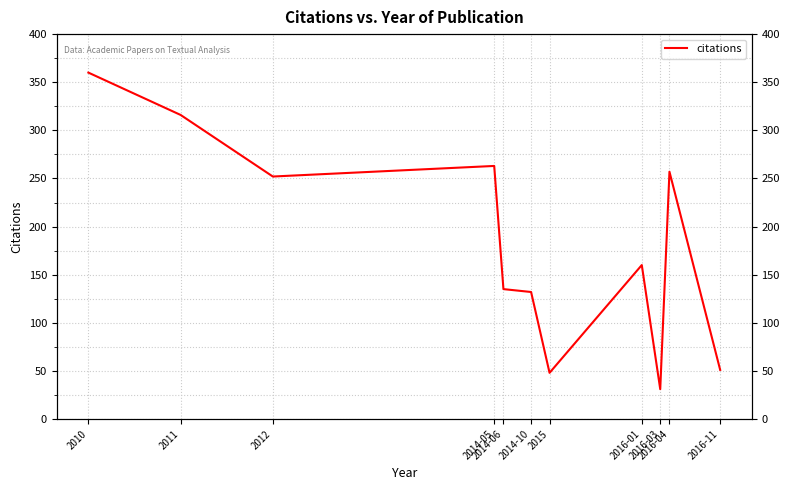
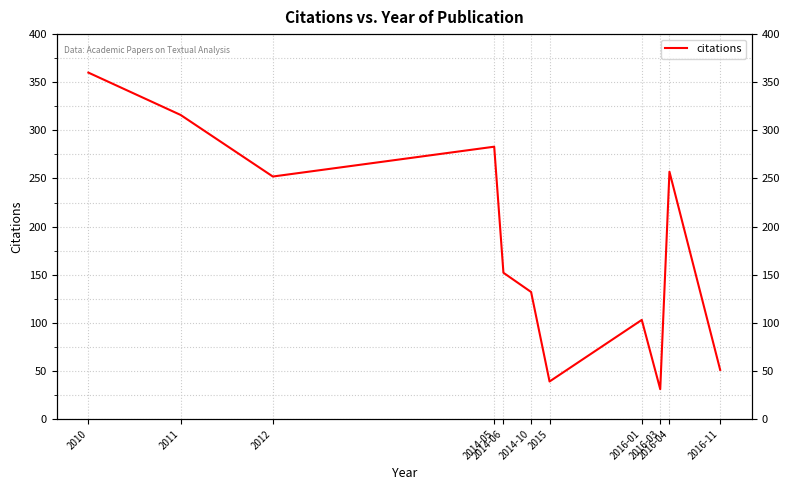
  {
    "2010": 360,
    "2011": 320,
    "2012": 250,
-   "2014-05": 260,
-   "2014-06": 140,
+   "2014-05": 280,
+   "2014-06": 150,
    "2014-10": 130,
-   "2015": 50,
-   "2016-01": 160,
+   "2015": 40,
+   "2016-01": 100,
    "2016-03": 30,
    "2016-04": 260,
    "2016-11": 50
  }
